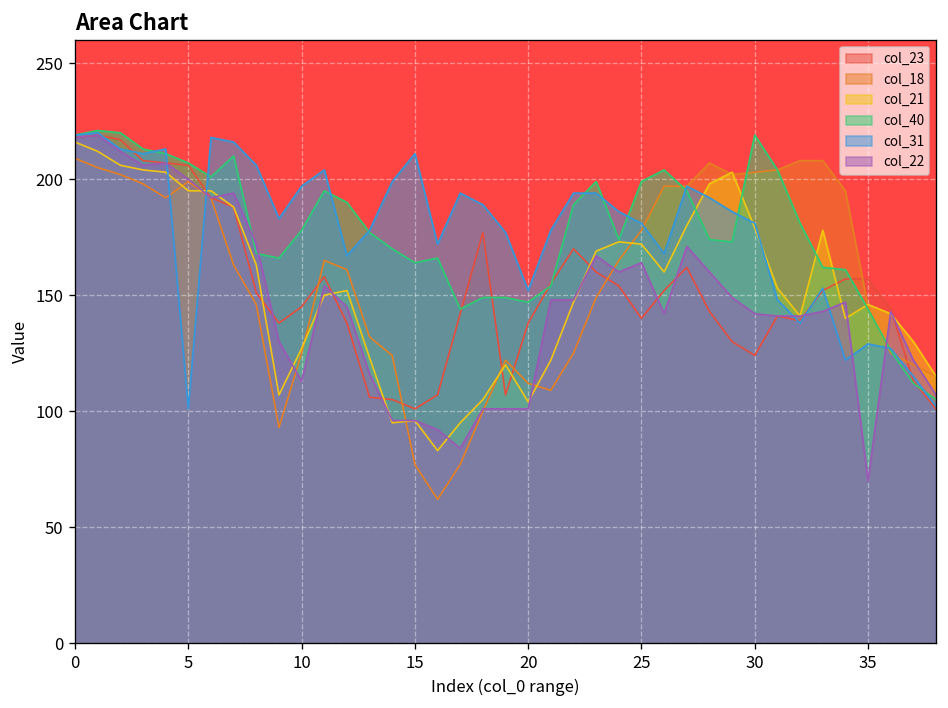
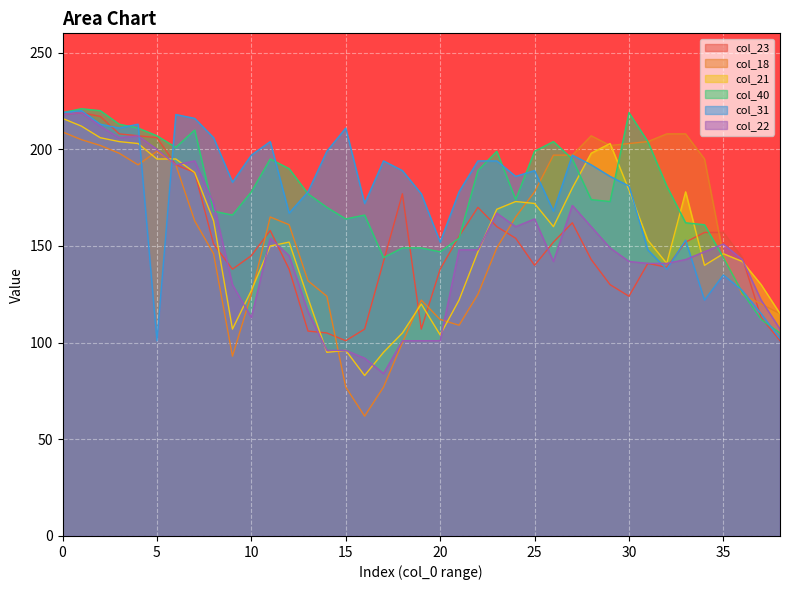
  {
    "col_40": {
      "10": 178,
      "15": 164,
      "20": 147,
      "25": 199,
      "30": 219
    },
    "col_31": {
      "5": 101,
      "10": 197,
      "15": 211,
      "20": 152,
-     "25": 181,
+     "25": 189,
      "30": 181,
-     "35": 129
+     "35": 135
    },
    "col_22": {
      "10": 113,
      "20": 101,
      "25": 164,
      "30": 142,
-     "35": 70
+     "35": 151
    }
  }
